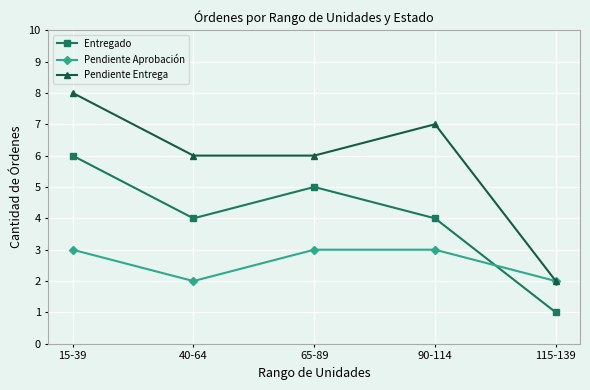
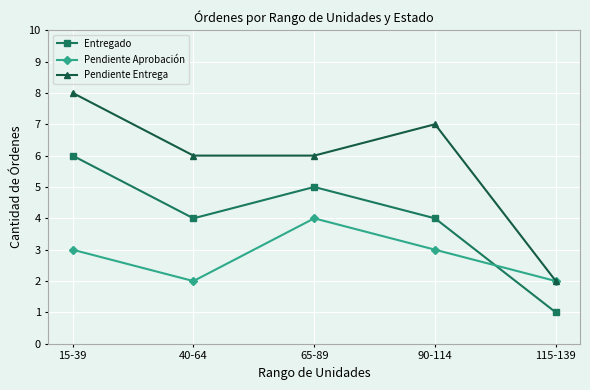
  {
    "Pendiente Aprobación": {
      "15-39": 3,
      "40-64": 2,
-     "65-89": 3,
+     "65-89": 4,
      "90-114": 3
    }
  }
